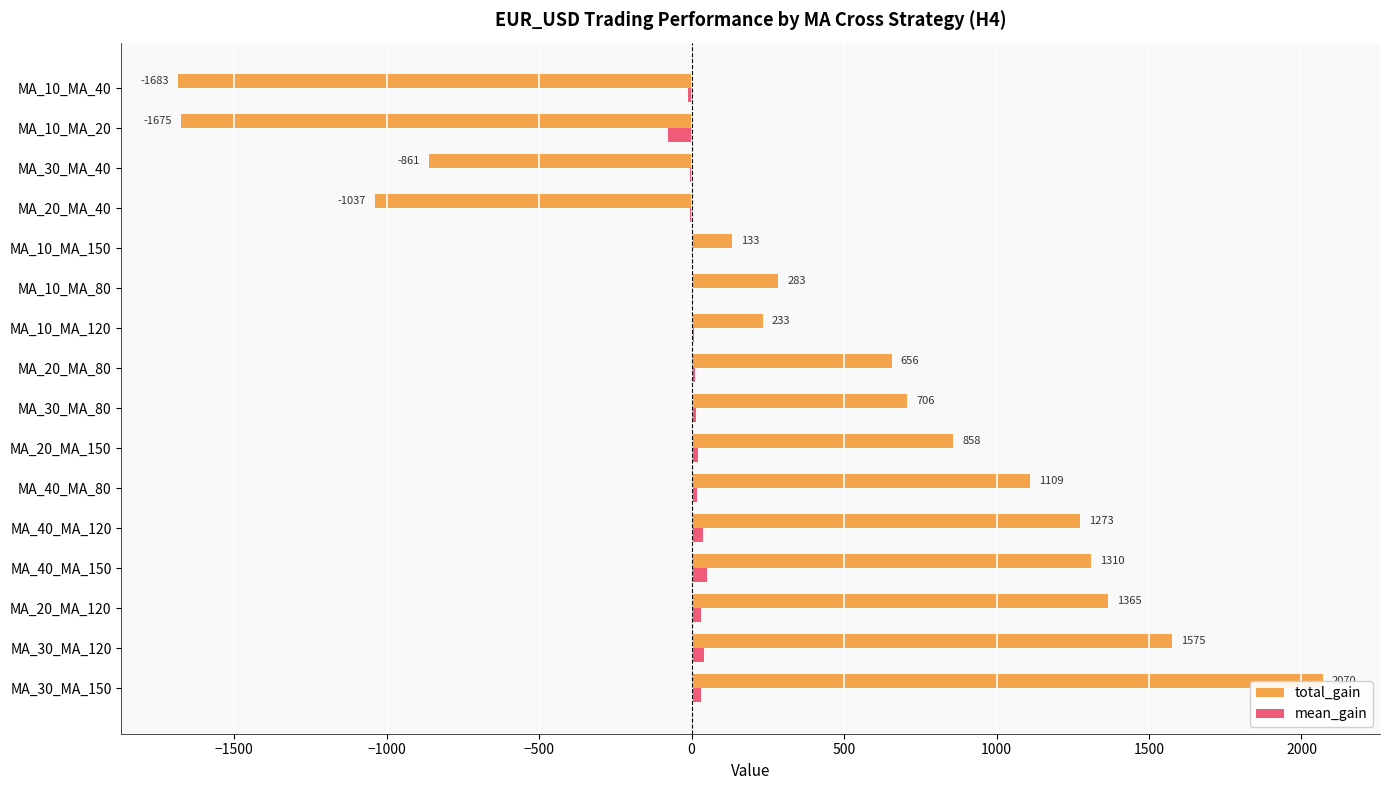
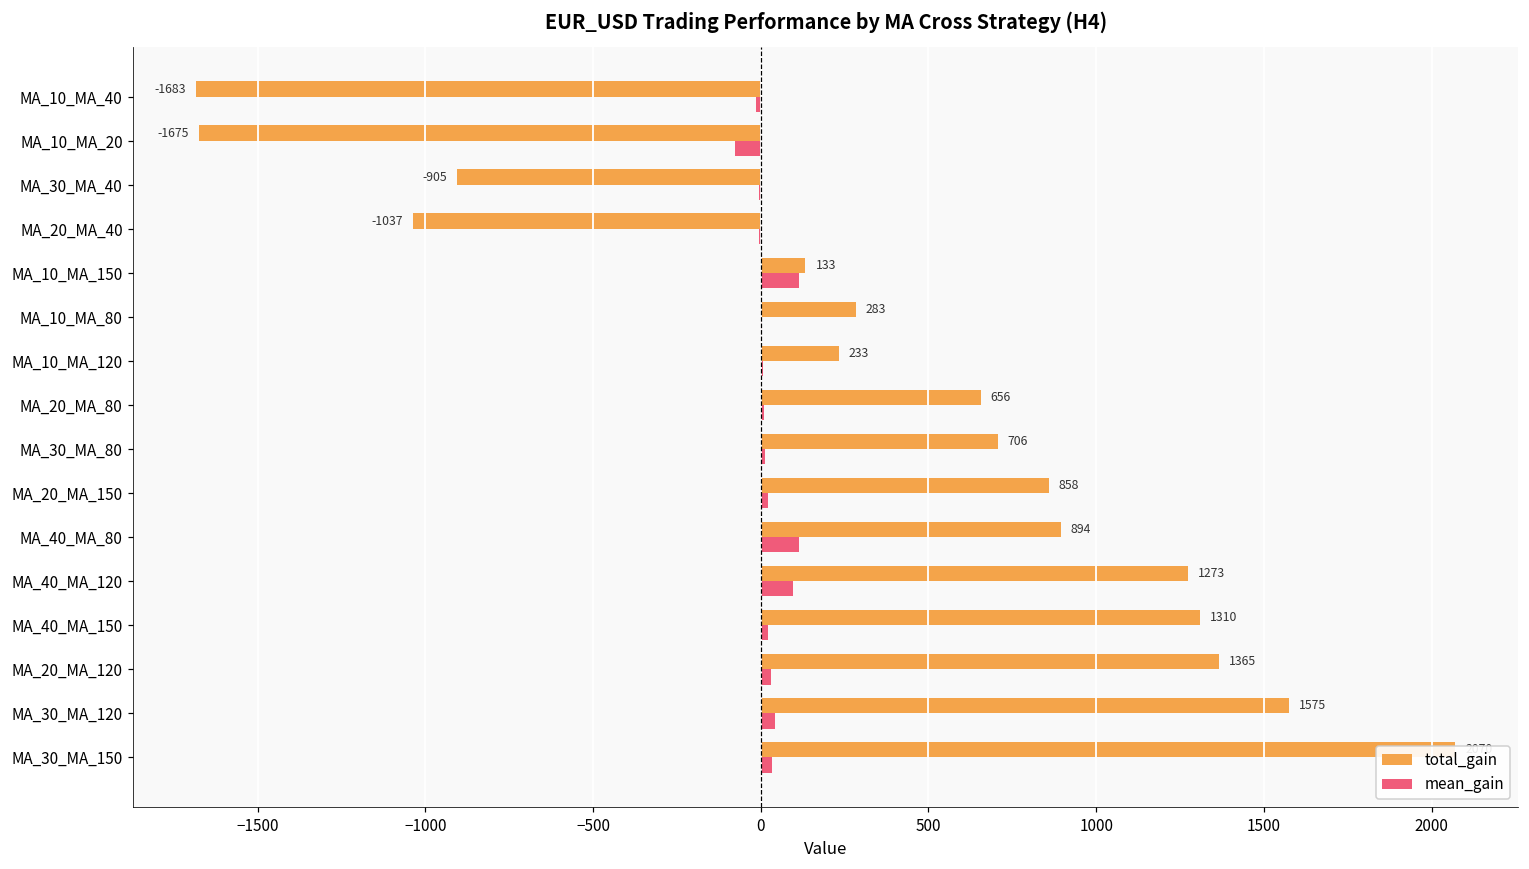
  {
    "total_gain": {
      "MA_10_MA_40": -1683,
      "MA_10_MA_20": -1675,
-     "MA_30_MA_40": -861,
+     "MA_30_MA_40": -905,
      "MA_20_MA_40": -1037,
      "MA_10_MA_150": 133,
      "MA_10_MA_80": 283,
      "MA_10_MA_120": 233,
      "MA_20_MA_80": 656,
      "MA_30_MA_80": 706,
      "MA_20_MA_150": 858,
-     "MA_40_MA_80": 1109,
+     "MA_40_MA_80": 894,
      "MA_40_MA_120": 1273,
      "MA_40_MA_150": 1310,
      "MA_20_MA_120": 1365,
      "MA_30_MA_120": 1575
    },
    "mean_gain": {
      "MA_10_MA_40": -10,
      "MA_10_MA_20": -80,
-     "MA_10_MA_150": 0,
+     "MA_10_MA_150": 120,
      "MA_20_MA_80": 10,
      "MA_30_MA_80": 10,
      "MA_20_MA_150": 20,
-     "MA_40_MA_80": 20,
-     "MA_40_MA_120": 40,
-     "MA_40_MA_150": 50,
+     "MA_40_MA_80": 120,
+     "MA_40_MA_120": 100,
+     "MA_40_MA_150": 20,
      "MA_20_MA_120": 30,
      "MA_30_MA_120": 40,
      "MA_30_MA_150": 30
    }
  }
